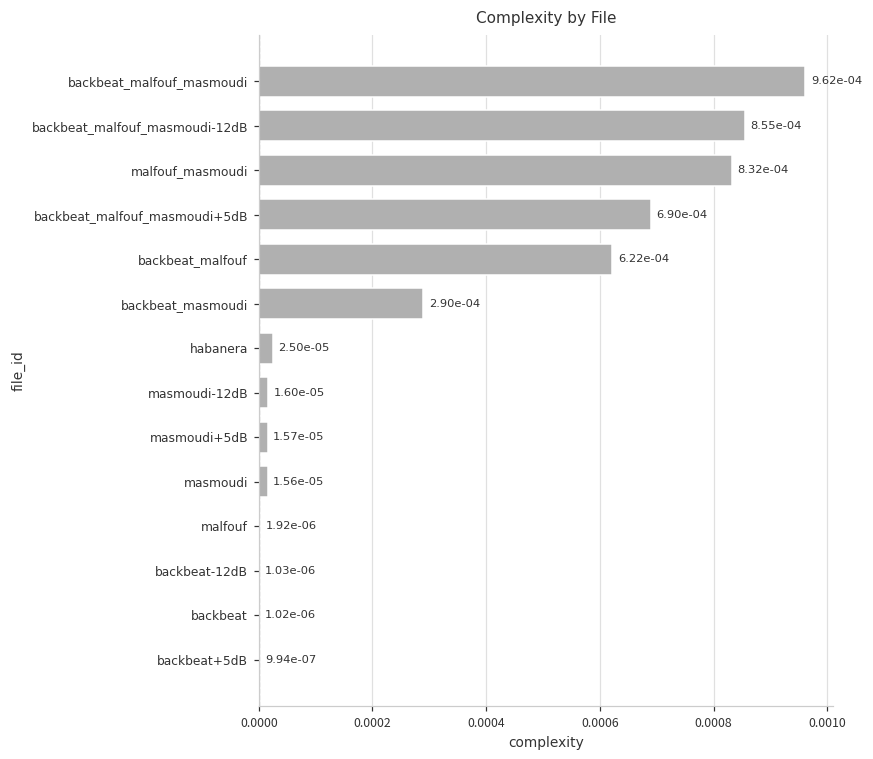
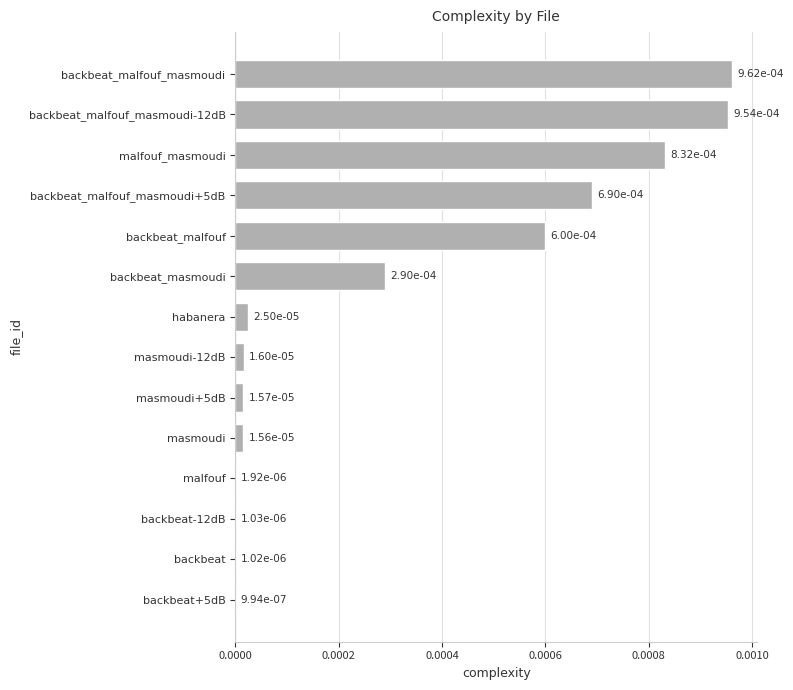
  {
    "backbeat_malfouf_masmoudi": "9.62e-04",
-   "backbeat_malfouf_masmoudi-12dB": "8.55e-04",
+   "backbeat_malfouf_masmoudi-12dB": "9.54e-04",
    "malfouf_masmoudi": "8.32e-04",
    "backbeat_malfouf_masmoudi+5dB": "6.90e-04",
-   "backbeat_malfouf": "6.22e-04",
+   "backbeat_malfouf": "6.00e-04",
    "backbeat_masmoudi": "2.90e-04",
    "habanera": "2.50e-05",
    "masmoudi-12dB": "1.60e-05",
    "masmoudi+5dB": "1.57e-05",
    "masmoudi": "1.56e-05",
    "malfouf": "1.92e-06",
    "backbeat-12dB": "1.03e-06",
    "backbeat": "1.02e-06",
    "backbeat+5dB": "9.94e-07"
  }
